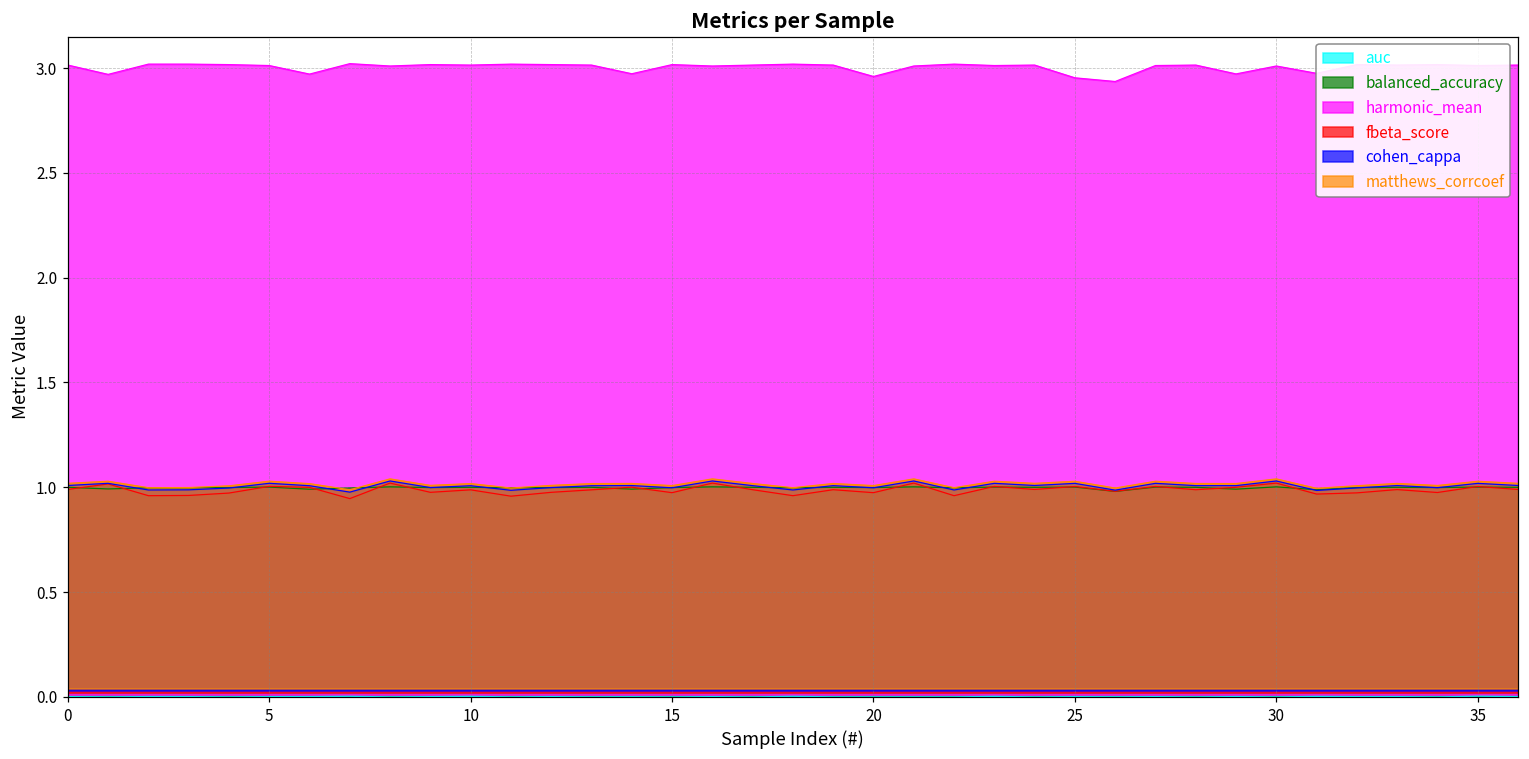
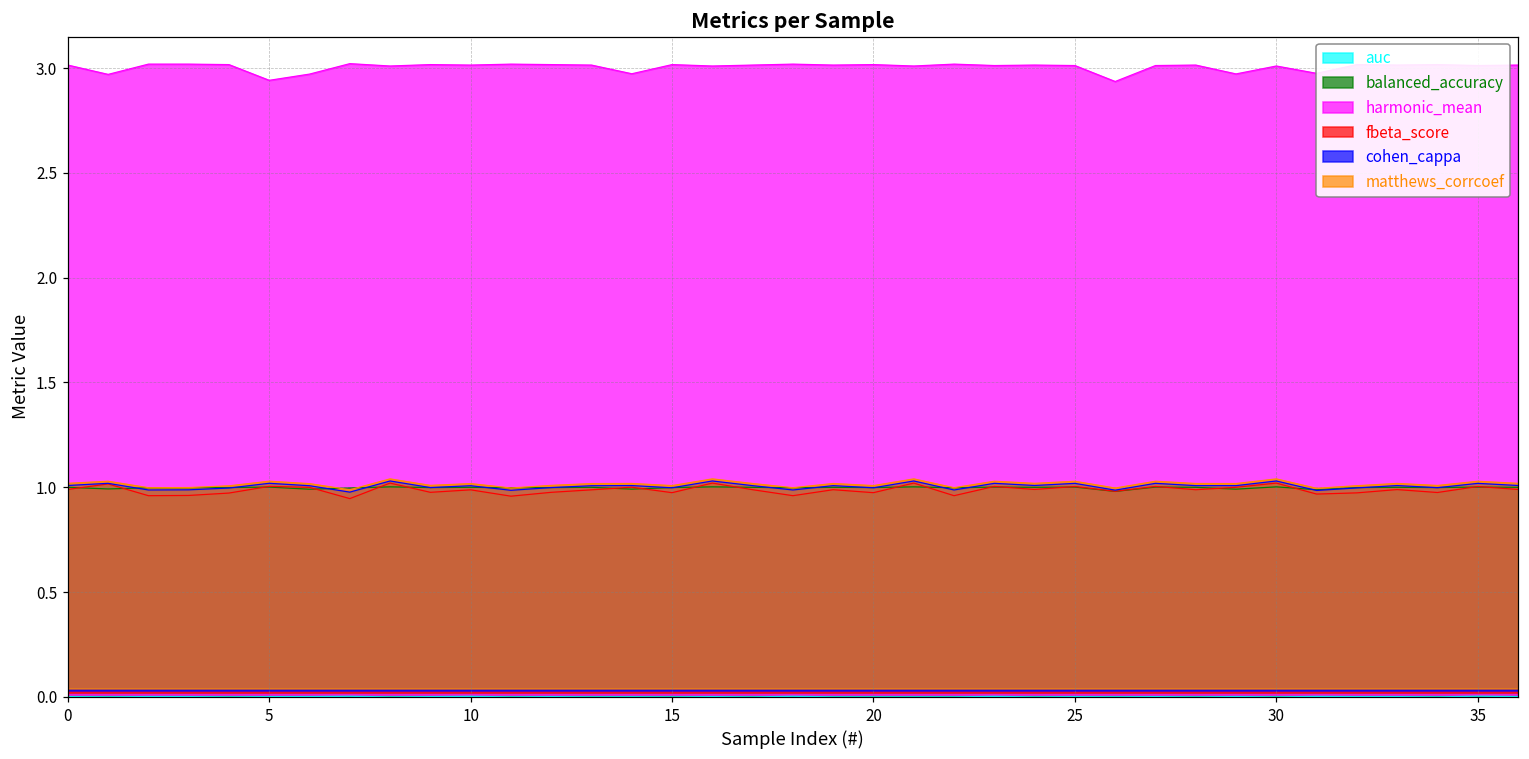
  {
    "auc": {
      "0": 0.00,
      "5": 0.00,
      "10": 0.00,
      "15": 0.00,
      "20": 0.00,
      "25": 0.00,
      "30": 0.00,
      "35": 0.00
    },
    "balanced_accuracy": {
      "30": 1.00
    },
    "harmonic_mean": {
      "0": 3.01,
-     "5": 3.01,
+     "5": 2.94,
      "10": 3.01,
      "15": 3.02,
-     "20": 2.96,
-     "25": 2.95,
+     "20": 3.02,
+     "25": 3.01,
      "30": 3.01
    },
    "fbeta_score": {
      "15": 0.97,
      "20": 0.97
    }
  }
